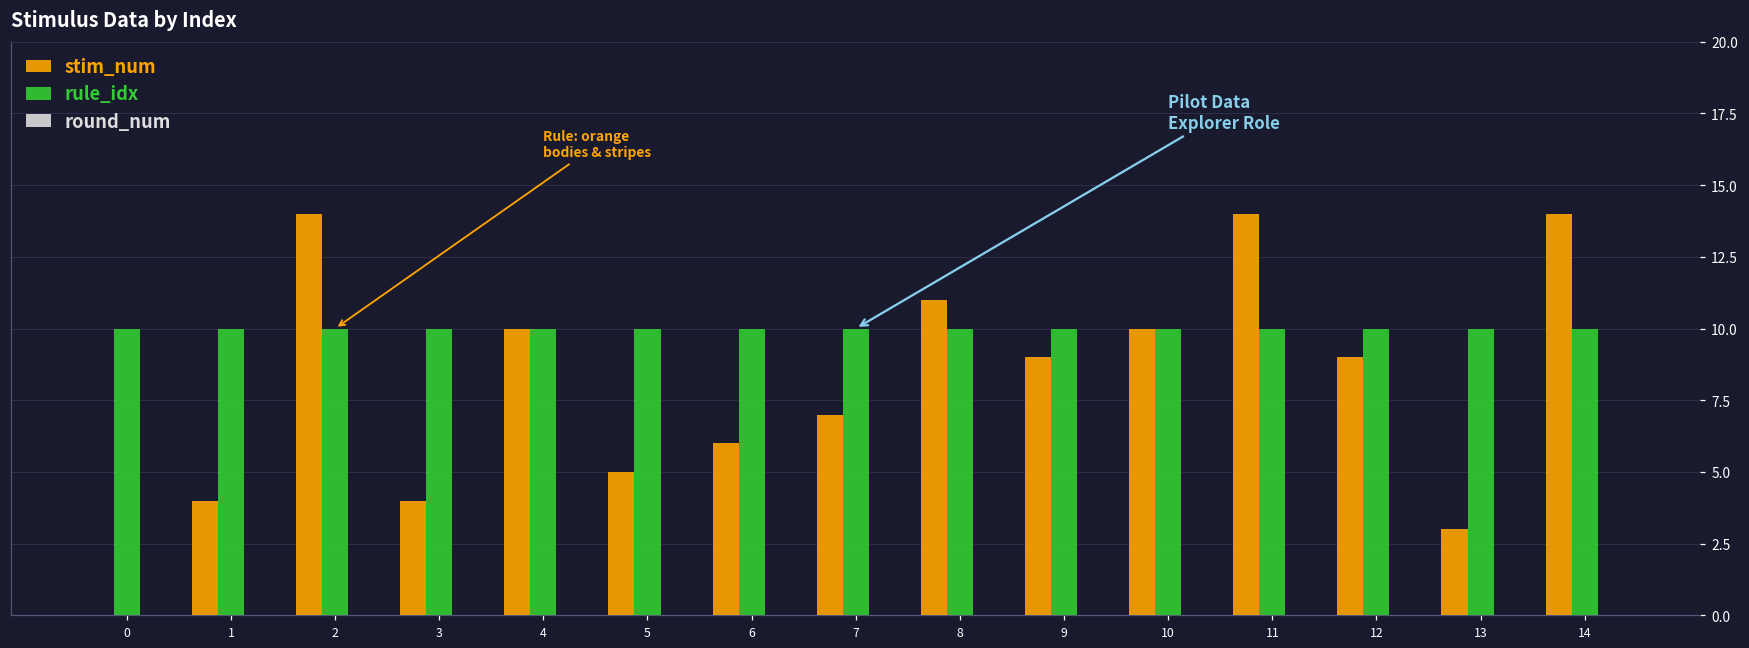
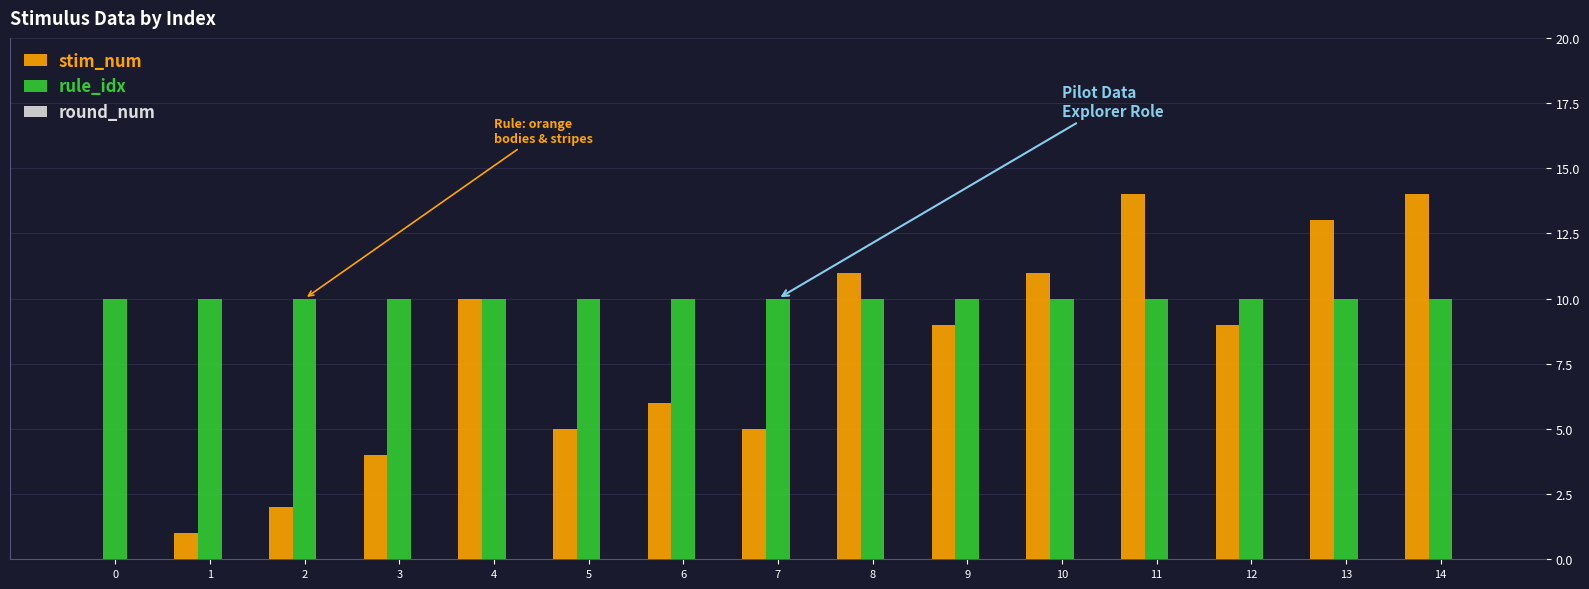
  {
    "stim_num": {
      "0": 0,
-     "1": 4,
-     "2": 14,
+     "1": 1,
+     "2": 2,
      "3": 4,
      "4": 10,
      "5": 5,
      "6": 6,
-     "7": 7,
+     "7": 5,
      "8": 11,
      "9": 9,
-     "10": 10,
+     "10": 11,
      "11": 14,
      "12": 9,
-     "13": 3,
+     "13": 13,
      "14": 14
    },
    "rule_idx": {
      "0": 10,
      "1": 10,
      "2": 10,
      "3": 10,
      "4": 10,
      "5": 10,
      "6": 10,
      "7": 10,
      "8": 10,
      "9": 10,
      "10": 10,
      "11": 10,
      "12": 10,
      "13": 10,
      "14": 10
    },
    "round_num": {
      "0": 0,
      "1": 0,
      "2": 0,
      "3": 0,
      "4": 0,
      "5": 0,
      "6": 0,
      "7": 0,
      "8": 0,
      "9": 0,
      "10": 0,
      "11": 0,
      "12": 0,
      "13": 0,
      "14": 0
    }
  }
